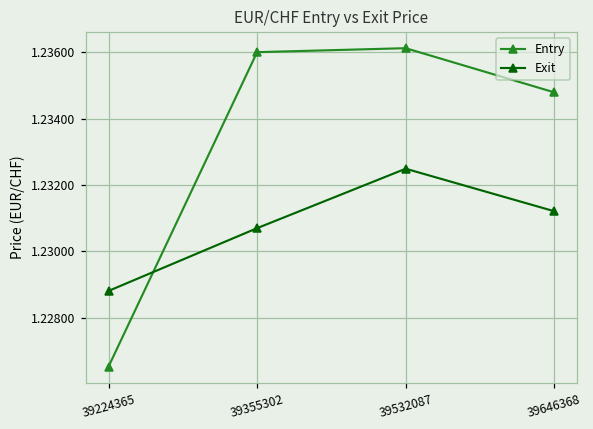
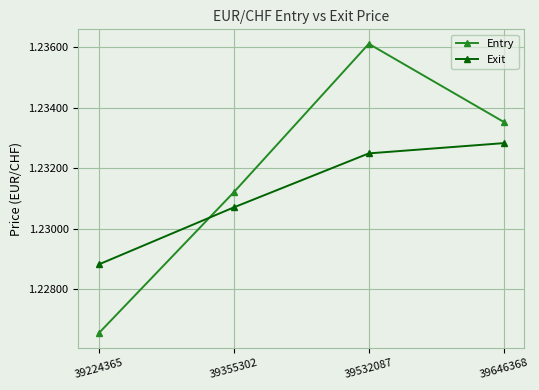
  {
    "Entry": {
      "39224365": 1.2265,
-     "39355302": 1.2360,
+     "39355302": 1.2312,
      "39532087": 1.2361,
-     "39646368": 1.2348
+     "39646368": 1.2335
    },
    "Exit": {
      "39224365": 1.2288,
      "39355302": 1.2307,
      "39532087": 1.2325,
-     "39646368": 1.2312
+     "39646368": 1.2328
    }
  }
